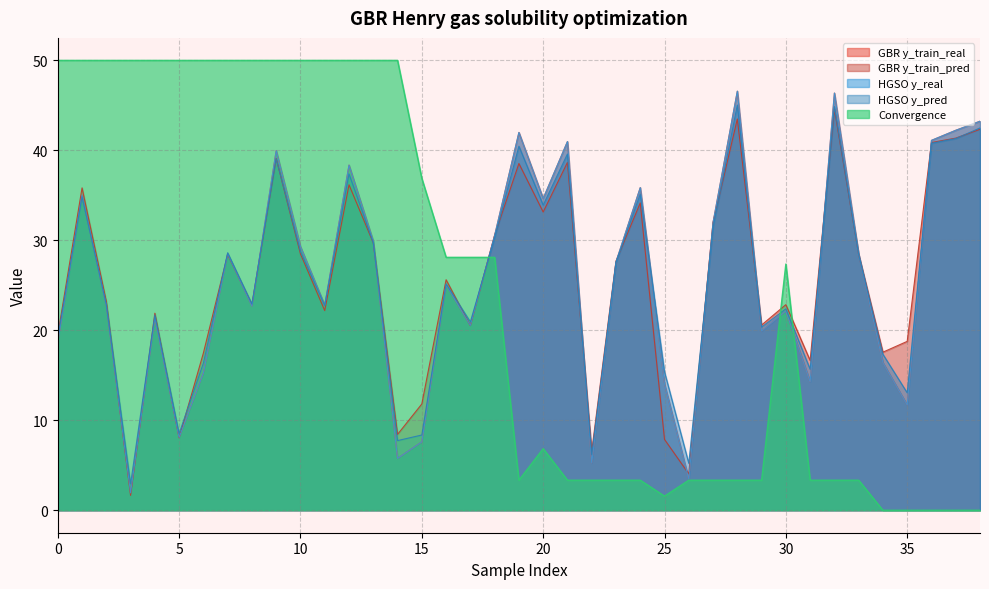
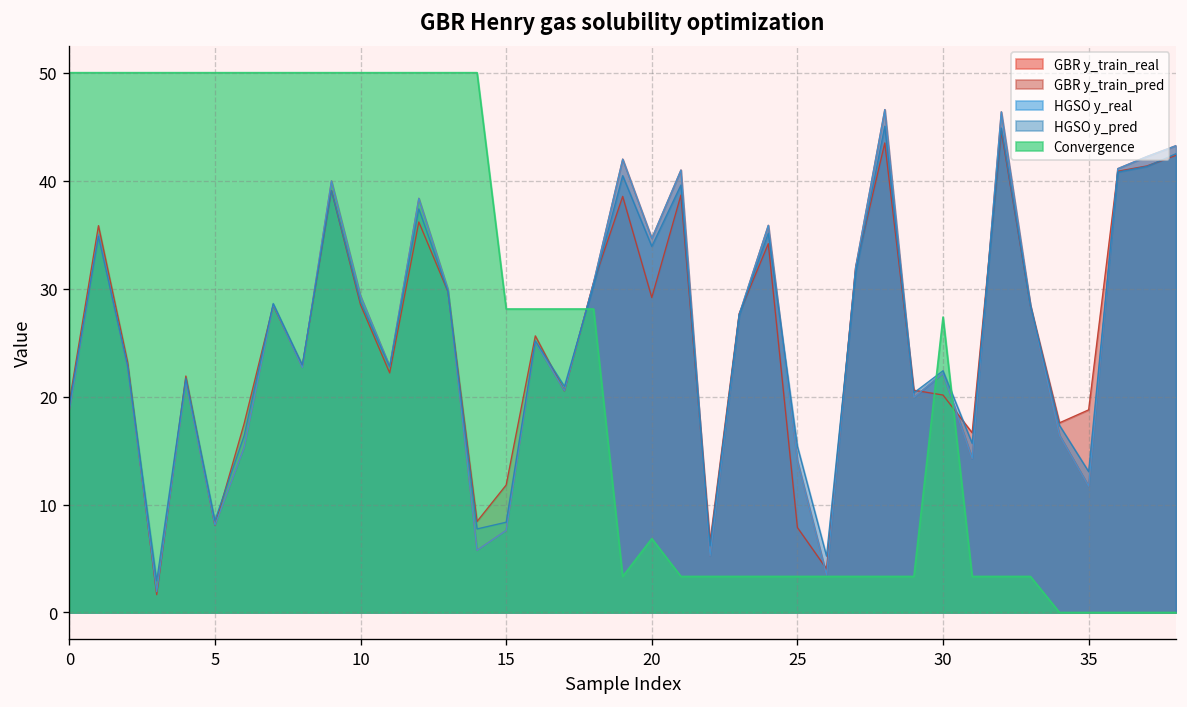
  {
    "GBR y_train_pred": {
      "15": 12,
-     "20": 33,
+     "20": 29,
      "25": 8,
-     "30": 23,
+     "30": 20,
      "35": 19
    },
    "Convergence": {
      "0": 50,
      "5": 50,
      "10": 50,
-     "15": 37,
+     "15": 28,
      "20": 7,
-     "25": 2,
+     "25": 3,
      "30": 27,
      "35": 0
    }
  }
